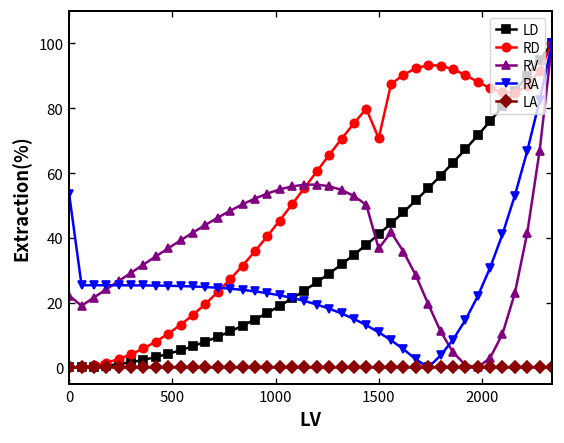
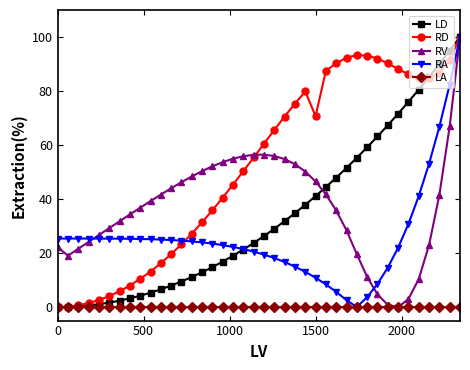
  {
    "LD": {
      "1500": 41
    },
    "RD": {
      "1500": 71
    },
    "RV": {
      "0": 22,
-     "1500": 37
+     "1500": 47
    },
    "RA": {
-     "0": 53,
+     "0": 25,
      "1500": 11
    },
    "LA": {
      "1500": 0
    }
  }
